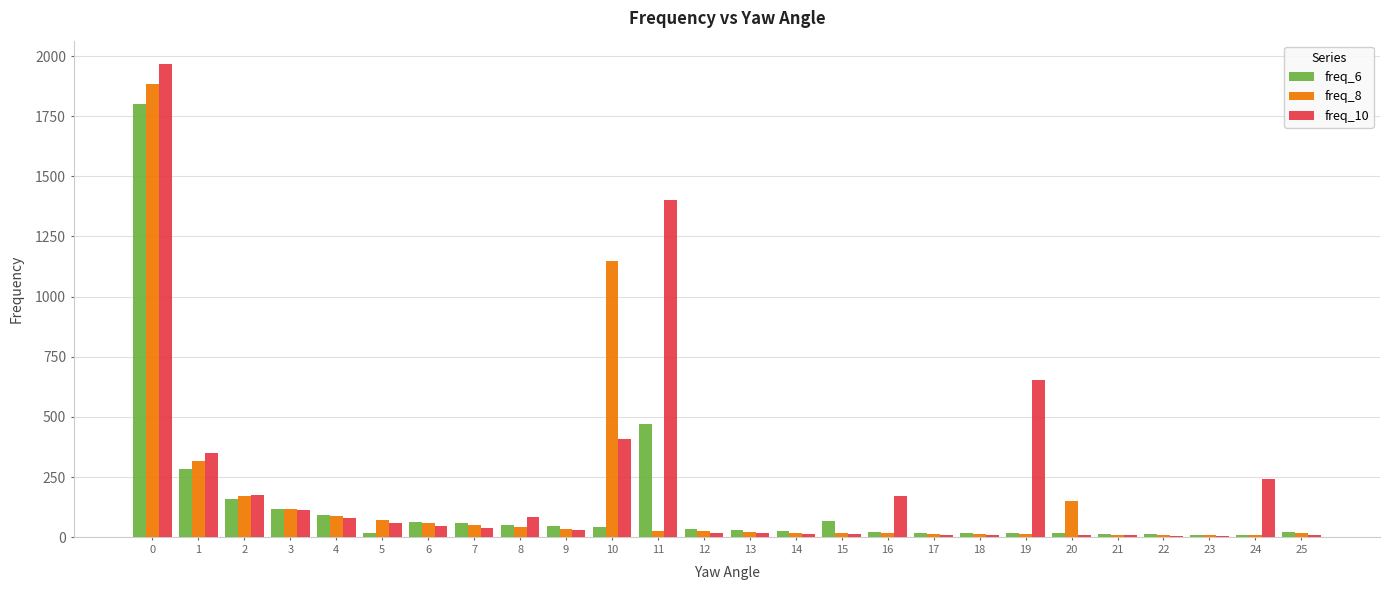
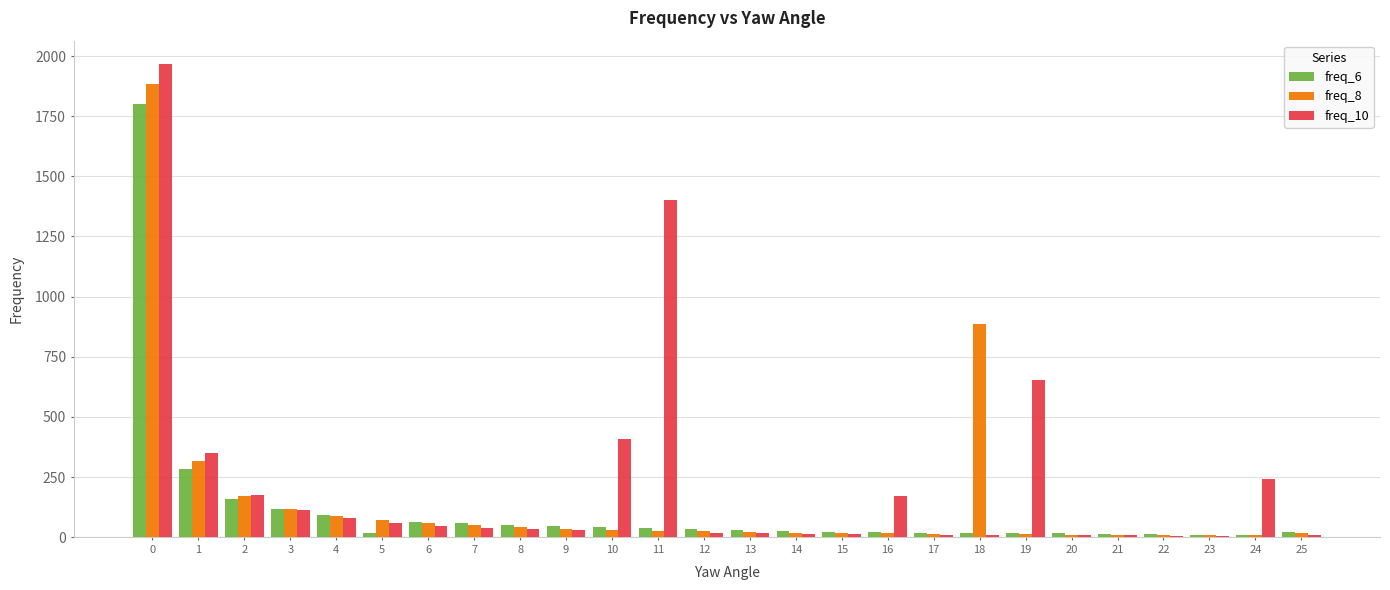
  {
    "freq_6": {
      "0": 1800,
      "1": 280,
      "2": 160,
      "3": 120,
      "4": 90,
      "5": 20,
      "6": 60,
      "7": 60,
      "8": 50,
      "9": 50,
      "10": 40,
-     "11": 470,
+     "11": 40,
      "12": 30,
      "13": 30,
      "14": 30,
-     "15": 70,
+     "15": 20,
      "16": 20,
      "17": 20,
      "18": 20,
      "19": 20,
      "20": 20,
      "21": 10,
      "22": 10,
      "23": 10,
      "24": 10,
      "25": 20
    },
    "freq_8": {
      "0": 1880,
      "1": 320,
      "2": 170,
      "3": 120,
      "4": 90,
      "5": 70,
      "6": 60,
      "7": 50,
      "8": 40,
      "9": 40,
-     "10": 1150,
+     "10": 30,
      "11": 30,
      "12": 20,
      "13": 20,
      "14": 20,
      "15": 20,
      "16": 20,
      "17": 10,
-     "18": 10,
+     "18": 890,
      "19": 10,
-     "20": 150,
+     "20": 10,
      "21": 10,
      "25": 20
    },
    "freq_10": {
      "0": 1970,
      "1": 350,
      "2": 170,
      "3": 110,
      "4": 80,
      "5": 60,
      "6": 50,
      "7": 40,
-     "8": 80,
+     "8": 30,
      "9": 30,
      "10": 410,
      "11": 1400,
      "12": 20,
      "13": 20,
      "14": 20,
      "15": 10,
      "16": 170,
      "17": 10,
      "19": 650,
      "24": 240,
      "25": 10
    }
  }
